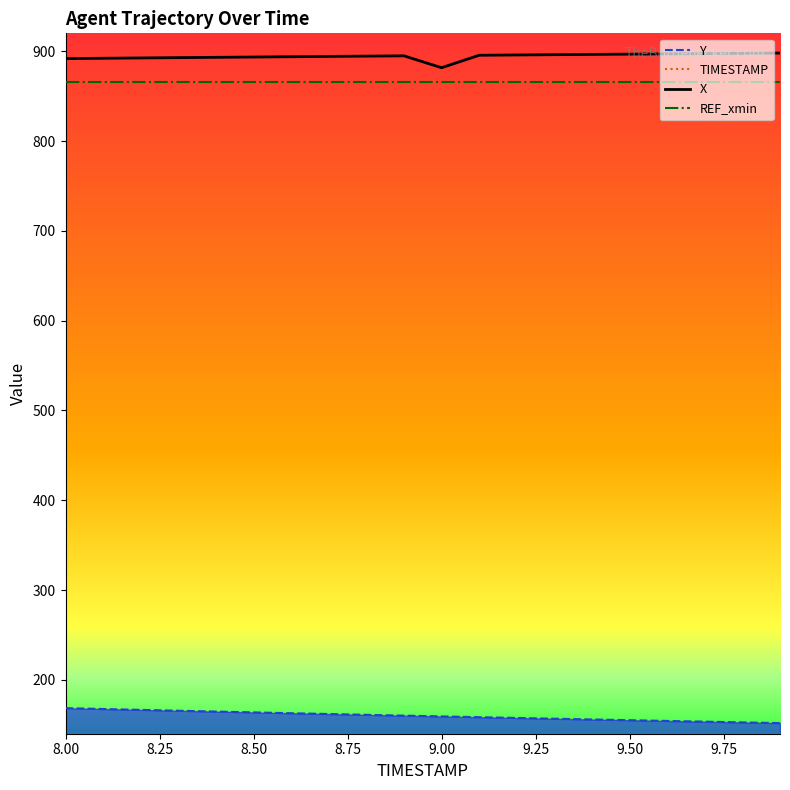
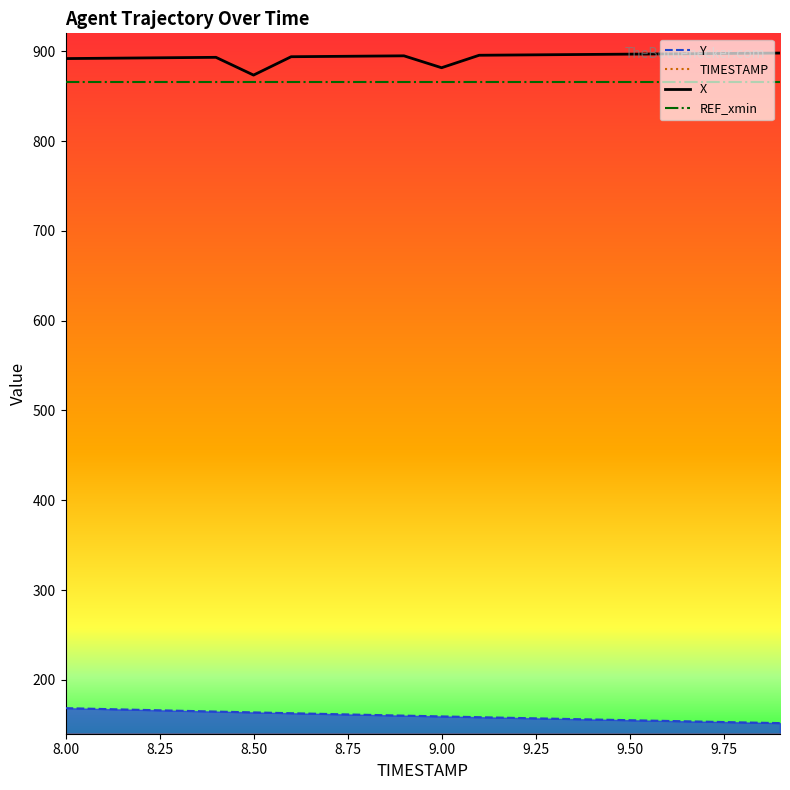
  {
    "X": {
      "8.00": 890,
-     "8.50": 890,
+     "8.50": 870,
      "9.00": 880,
      "9.50": 900
    },
    "REF_xmin": {
      "8.00": 870,
      "8.50": 870,
      "9.00": 870,
      "9.50": 870
    }
  }
